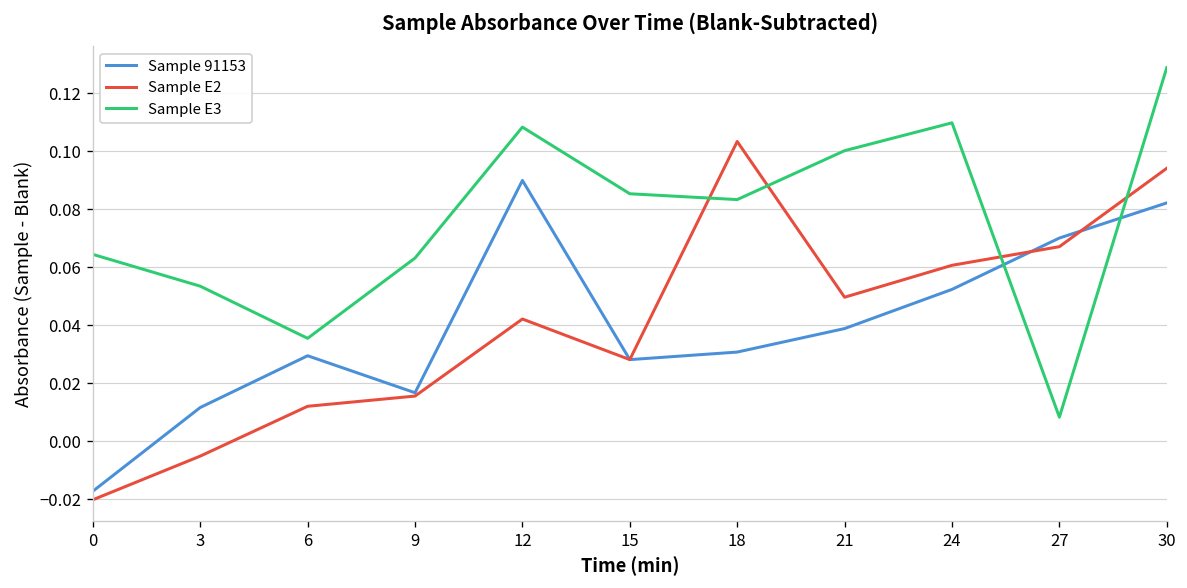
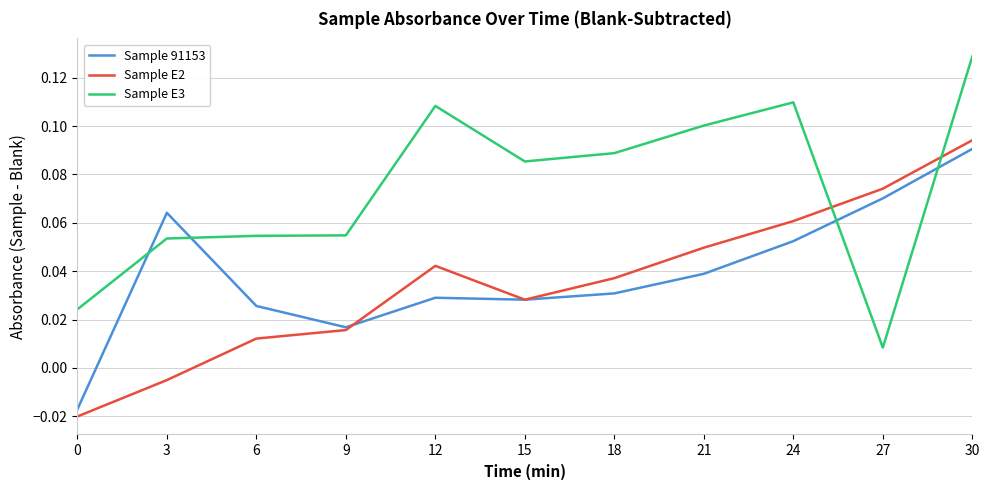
  {
    "Sample 91153": {
      "0": -0.017,
-     "3": 0.012,
-     "6": 0.030,
+     "3": 0.064,
+     "6": 0.026,
      "9": 0.017,
-     "12": 0.090,
+     "12": 0.029,
      "18": 0.031,
      "21": 0.039,
      "24": 0.052,
      "27": 0.070,
-     "30": 0.082
+     "30": 0.091
    },
    "Sample E2": {
      "0": -0.020,
      "3": -0.005,
      "6": 0.012,
      "9": 0.016,
      "12": 0.042,
-     "18": 0.103,
+     "18": 0.037,
      "21": 0.050,
      "24": 0.061,
-     "27": 0.067,
+     "27": 0.074,
      "30": 0.094
    },
    "Sample E3": {
-     "0": 0.064,
+     "0": 0.024,
      "3": 0.054,
-     "6": 0.036,
-     "9": 0.063,
+     "6": 0.055,
+     "9": 0.055,
      "12": 0.108,
      "15": 0.085,
-     "18": 0.083,
+     "18": 0.089,
      "21": 0.100,
      "24": 0.110,
      "27": 0.008,
      "30": 0.129
    }
  }
